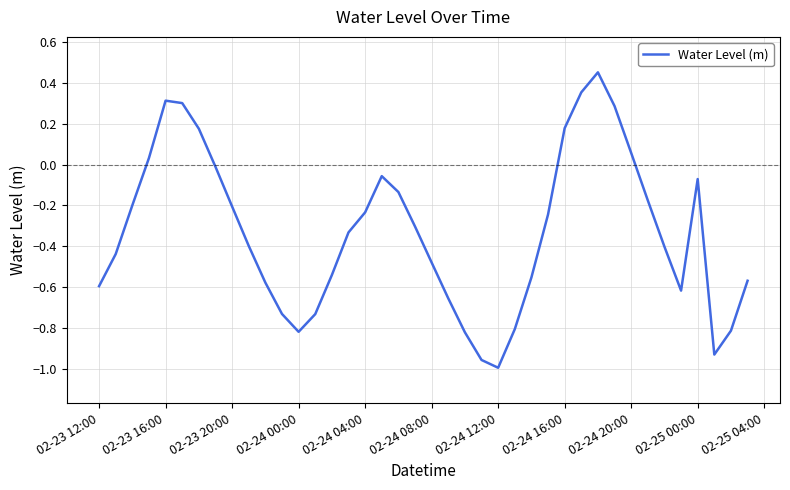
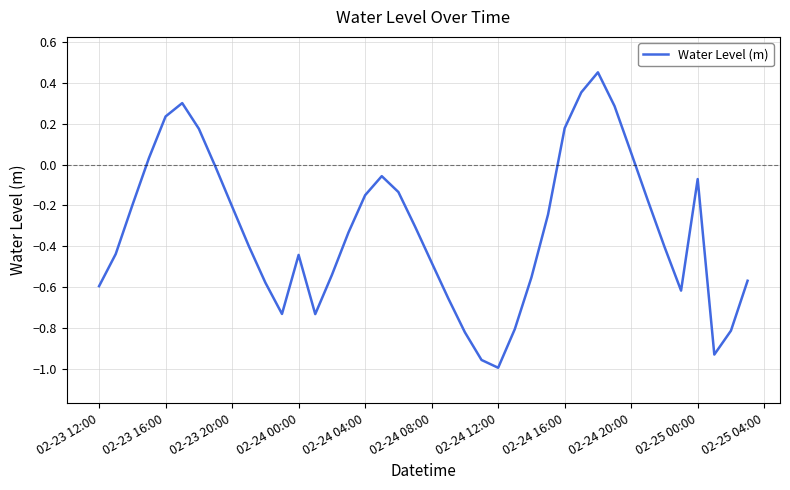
  {
    "02-23 12:00": -0.60,
-   "02-23 16:00": 0.31,
+   "02-23 16:00": 0.24,
    "02-23 20:00": -0.21,
-   "02-24 00:00": -0.82,
-   "02-24 04:00": -0.23,
+   "02-24 00:00": -0.44,
+   "02-24 04:00": -0.15,
    "02-24 08:00": -0.48,
    "02-24 12:00": -0.99,
    "02-24 16:00": 0.18,
    "02-24 20:00": 0.06,
    "02-25 00:00": -0.07
  }
